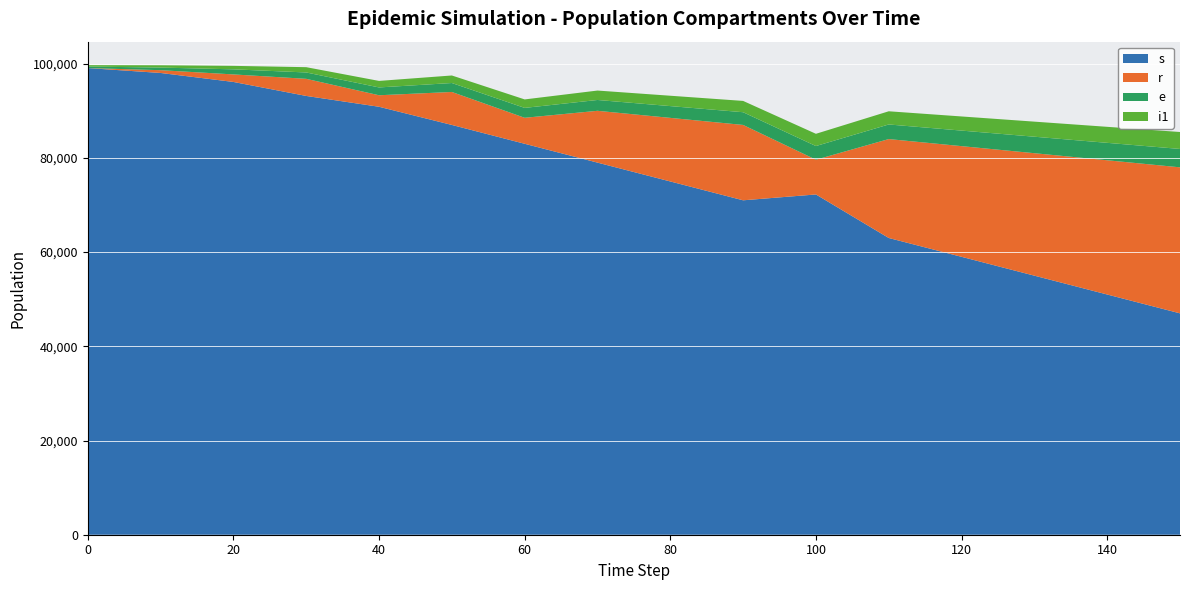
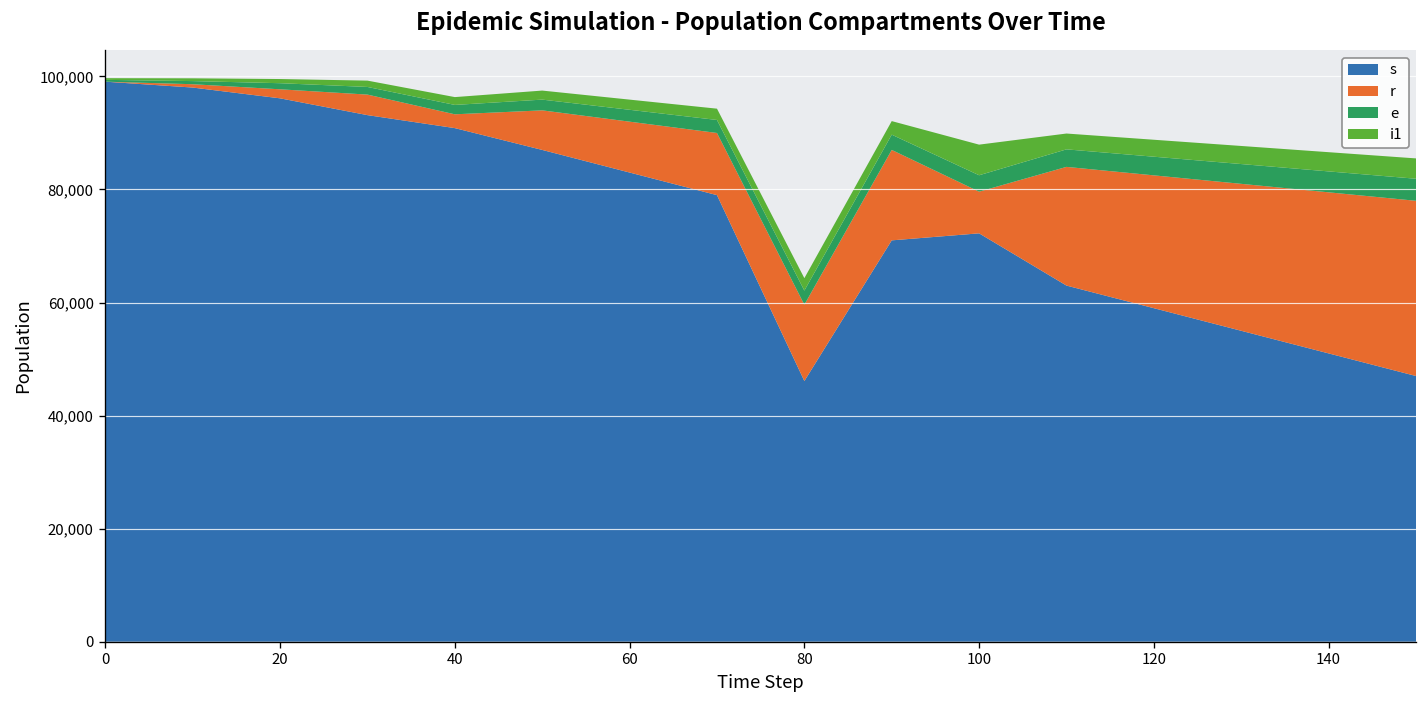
  {
    "s": {
      "20": "96,000",
      "40": "91,000",
      "60": "83,000",
-     "80": "75,000",
+     "80": "46,000",
      "100": "72,000",
      "120": "59,000",
      "140": "51,000"
    },
    "r": {
      "20": "2,000",
      "40": "2,000",
-     "60": "6,000",
+     "60": "9,000",
      "80": "14,000",
      "100": "7,000",
      "120": "24,000",
      "140": "29,000"
    },
    "e": {
      "20": "1,000",
      "40": "2,000",
      "60": "2,000",
      "80": "3,000",
      "100": "3,000",
      "120": "3,000",
      "140": "4,000"
    },
    "i1": {
      "20": "1,000",
      "40": "1,000",
      "60": "2,000",
      "80": "2,000",
-     "100": "3,000",
+     "100": "5,000",
      "120": "3,000",
      "140": "3,000"
    }
  }
